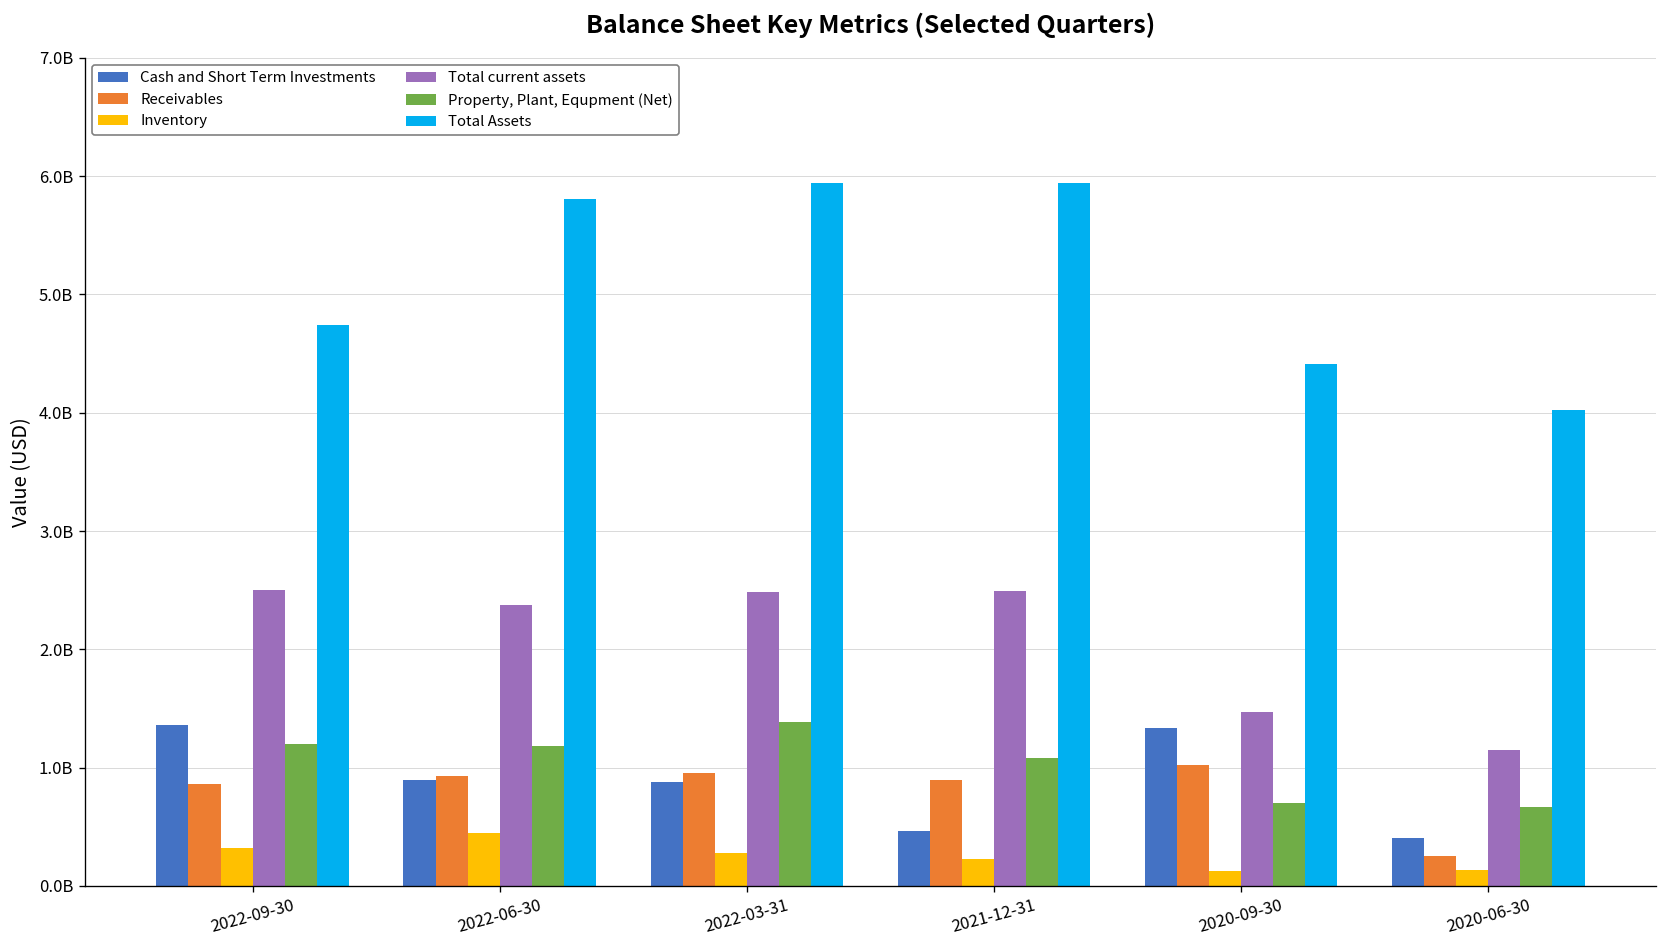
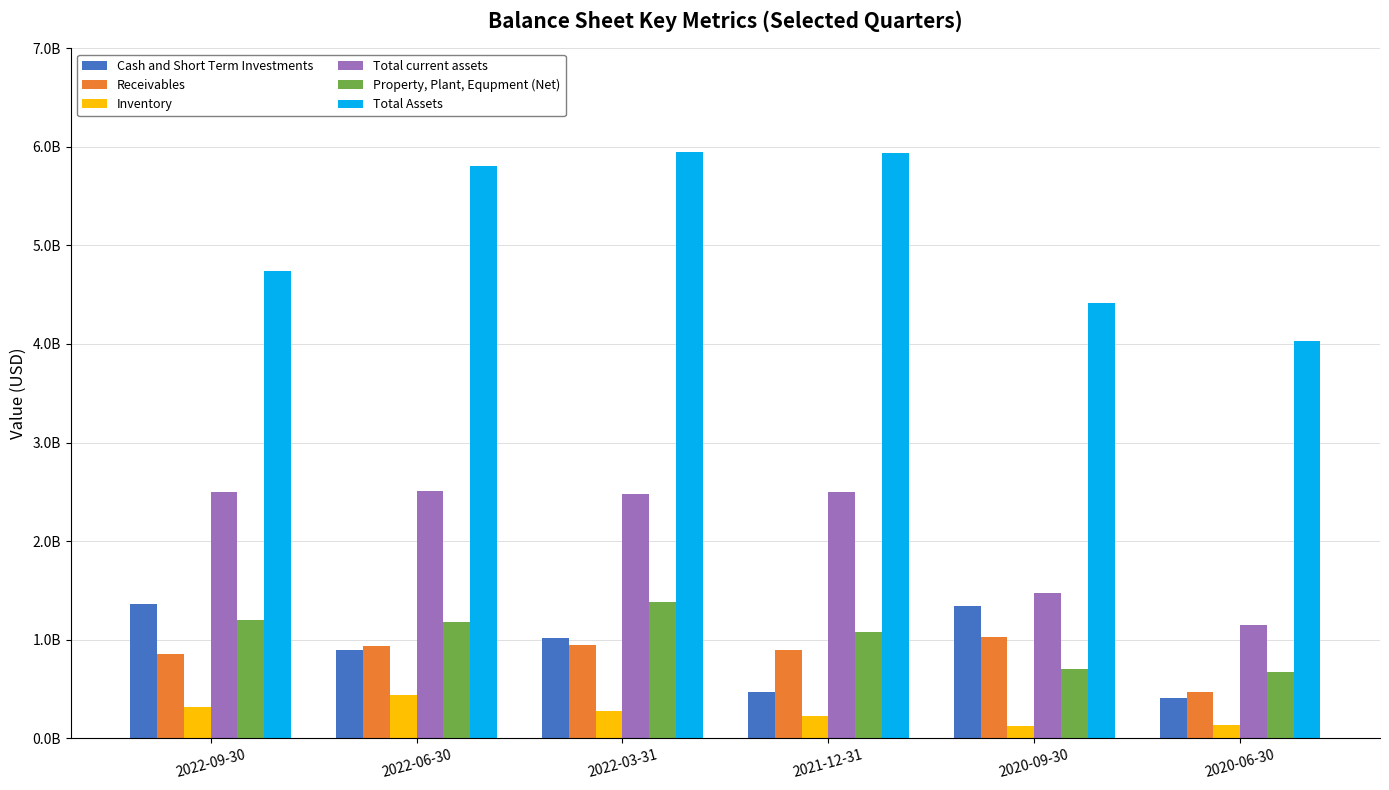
  {
    "Cash and Short Term Investments": {
      "2022-09-30": 1400000000,
      "2022-06-30": 900000000,
-     "2022-03-31": 900000000,
+     "2022-03-31": 1000000000,
      "2021-12-31": 500000000,
      "2020-09-30": 1300000000,
      "2020-06-30": 400000000
    },
    "Receivables": {
      "2022-09-30": 900000000,
      "2022-06-30": 900000000,
      "2022-03-31": 1000000000,
      "2021-12-31": 900000000,
      "2020-09-30": 1000000000,
-     "2020-06-30": 300000000
+     "2020-06-30": 500000000
    },
    "Inventory": {
      "2022-09-30": 300000000,
      "2022-06-30": 400000000,
      "2022-03-31": 300000000,
      "2021-12-31": 200000000,
      "2020-09-30": 100000000,
      "2020-06-30": 100000000
    },
    "Total current assets": {
      "2022-09-30": 2500000000,
-     "2022-06-30": 2400000000,
+     "2022-06-30": 2500000000,
      "2022-03-31": 2500000000,
      "2021-12-31": 2500000000,
      "2020-09-30": 1500000000,
      "2020-06-30": 1100000000
    },
    "Property, Plant, Equpment (Net)": {
      "2022-09-30": 1200000000,
      "2022-06-30": 1200000000,
      "2022-03-31": 1400000000,
      "2021-12-31": 1100000000,
      "2020-09-30": 700000000,
      "2020-06-30": 700000000
    },
    "Total Assets": {
      "2022-09-30": 4700000000,
      "2022-06-30": 5800000000,
      "2022-03-31": 5900000000,
      "2021-12-31": 5900000000,
      "2020-09-30": 4400000000,
      "2020-06-30": 4000000000
    }
  }
